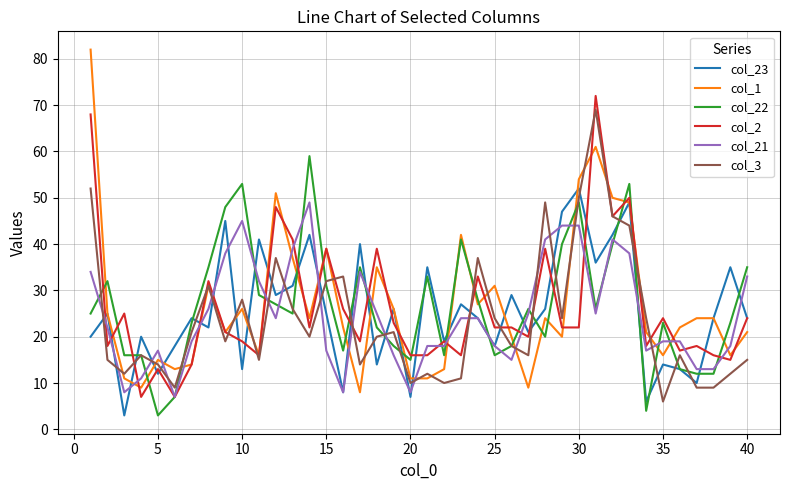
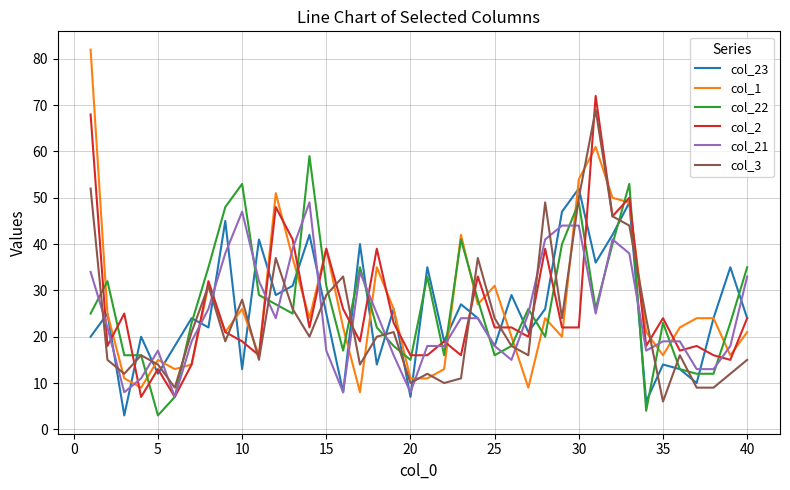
  {
    "col_23": {
      "5": 12,
      "10": 13,
      "15": 25,
      "20": 7,
      "30": 52,
      "35": 14
    },
    "col_1": {
      "5": 15,
      "10": 26,
      "20": 11,
      "25": 31,
      "30": 54,
      "35": 16,
      "40": 21
    },
    "col_22": {
      "5": 3,
      "10": 53,
      "15": 31,
      "20": 15,
      "25": 16,
      "30": 49,
      "35": 23,
      "40": 35
    },
    "col_2": {
      "5": 13,
      "10": 19,
      "20": 16,
      "25": 22,
      "30": 22,
      "35": 24
    },
    "col_21": {
      "5": 17,
-     "10": 45,
+     "10": 47,
      "15": 17,
      "20": 8,
      "30": 44,
      "35": 19,
      "40": 33
    },
    "col_3": {
      "5": 14,
      "10": 28,
-     "15": 32,
+     "15": 29,
      "20": 10,
      "25": 24,
      "30": 50,
      "35": 6,
      "40": 15
    }
  }
